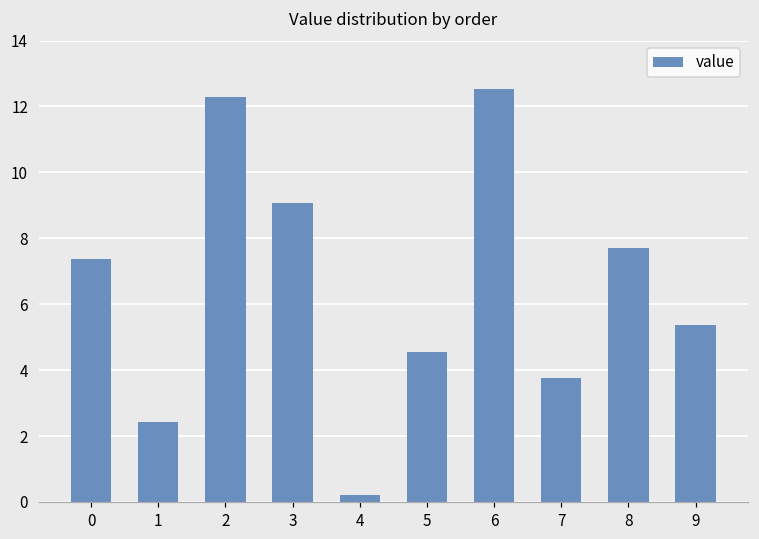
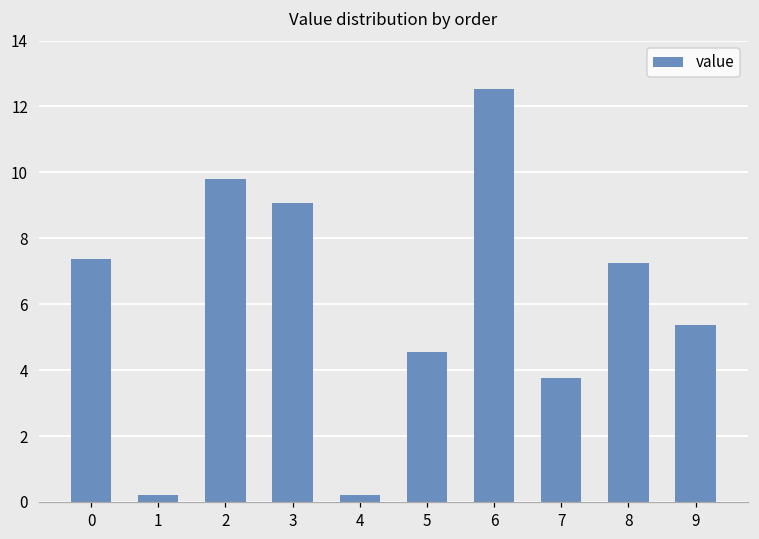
  {
    "0": 7.4,
-   "1": 2.4,
-   "2": 12.3,
+   "1": 0.2,
+   "2": 9.8,
    "3": 9.1,
    "4": 0.2,
    "5": 4.6,
    "6": 12.5,
    "7": 3.8,
-   "8": 7.7,
+   "8": 7.2,
    "9": 5.4
  }
